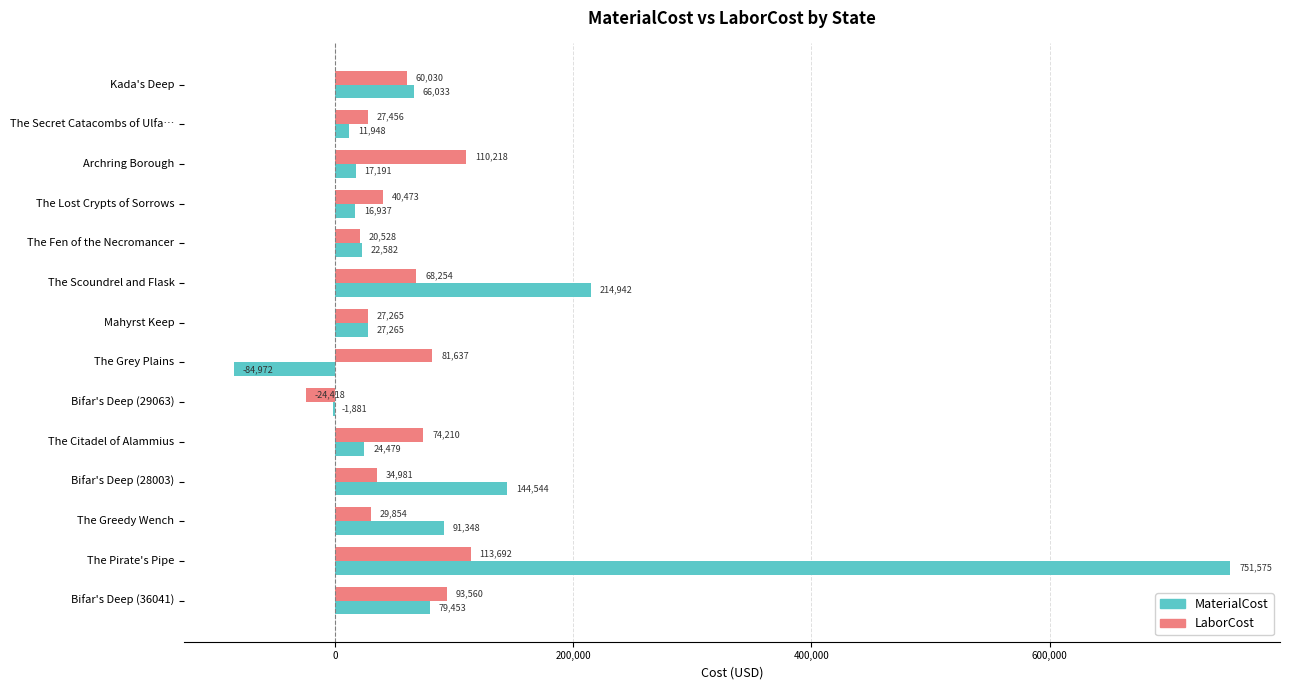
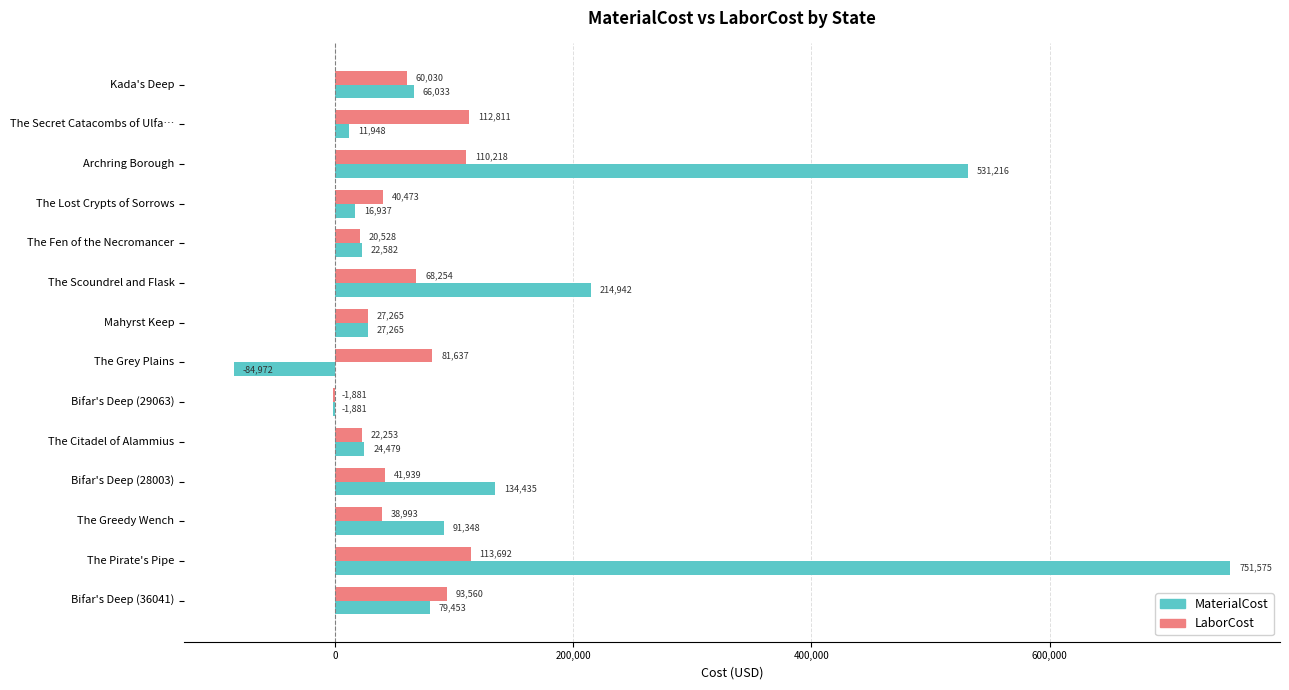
  {
    "MaterialCost": {
      "Kada's Deep": "66,033",
      "The Secret Catacombs of Ulfa…": "11,948",
-     "Archring Borough": "17,191",
+     "Archring Borough": "531,216",
      "The Lost Crypts of Sorrows": "16,937",
      "The Fen of the Necromancer": "22,582",
      "The Scoundrel and Flask": "214,942",
      "Mahyrst Keep": "27,265",
      "The Grey Plains": "-84,972",
      "Bifar's Deep (29063)": "-1,881",
      "The Citadel of Alammius": "24,479",
-     "Bifar's Deep (28003)": "144,544",
+     "Bifar's Deep (28003)": "134,435",
      "The Greedy Wench": "91,348",
      "The Pirate's Pipe": "751,575",
      "Bifar's Deep (36041)": "79,453"
    },
    "LaborCost": {
      "Kada's Deep": "60,030",
-     "The Secret Catacombs of Ulfa…": "27,456",
+     "The Secret Catacombs of Ulfa…": "112,811",
      "Archring Borough": "110,218",
      "The Lost Crypts of Sorrows": "40,473",
      "The Fen of the Necromancer": "20,528",
      "The Scoundrel and Flask": "68,254",
      "Mahyrst Keep": "27,265",
      "The Grey Plains": "81,637",
-     "Bifar's Deep (29063)": "-24,418",
-     "The Citadel of Alammius": "74,210",
-     "Bifar's Deep (28003)": "34,981",
-     "The Greedy Wench": "29,854",
+     "Bifar's Deep (29063)": "-1,881",
+     "The Citadel of Alammius": "22,253",
+     "Bifar's Deep (28003)": "41,939",
+     "The Greedy Wench": "38,993",
      "The Pirate's Pipe": "113,692",
      "Bifar's Deep (36041)": "93,560"
    }
  }
